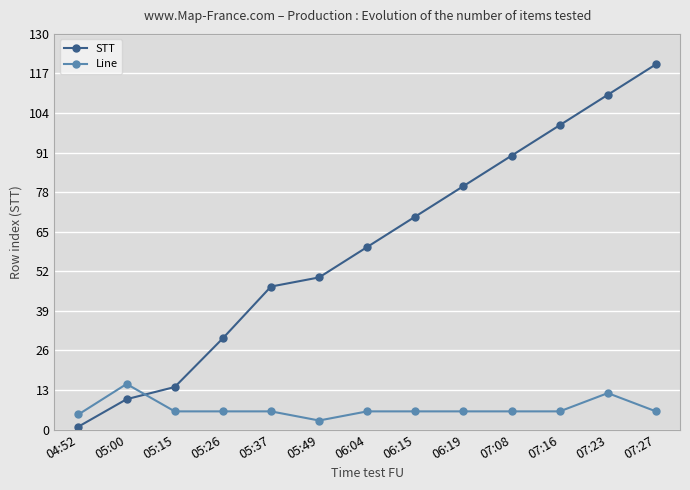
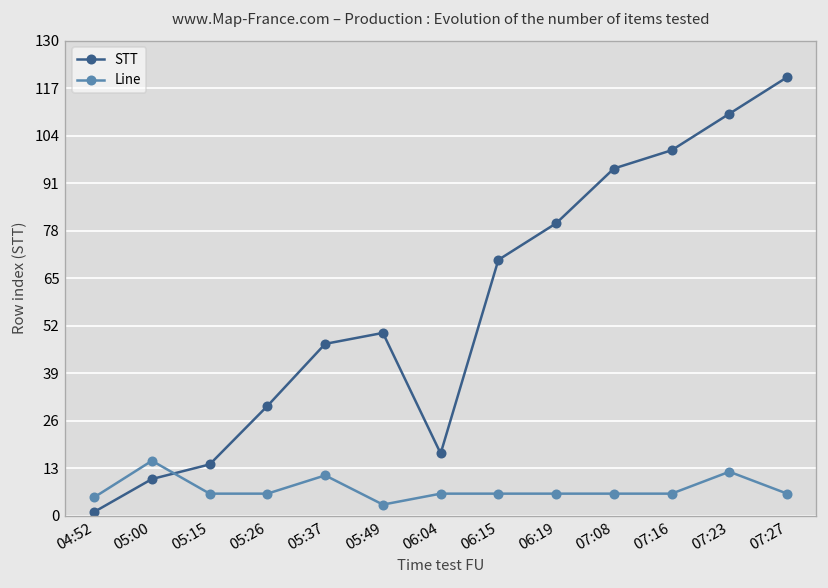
  {
    "STT": {
      "04:52": 1,
      "05:00": 10,
      "05:15": 14,
      "05:26": 30,
      "05:37": 47,
      "05:49": 50,
-     "06:04": 60,
+     "06:04": 17,
      "06:15": 70,
      "06:19": 80,
-     "07:08": 90,
+     "07:08": 95,
      "07:16": 100,
      "07:23": 110,
      "07:27": 120
    },
    "Line": {
      "04:52": 5,
      "05:00": 15,
      "05:15": 6,
      "05:26": 6,
-     "05:37": 6,
+     "05:37": 11,
      "05:49": 3,
      "06:04": 6,
      "06:15": 6,
      "06:19": 6,
      "07:08": 6,
      "07:16": 6,
      "07:23": 12,
      "07:27": 6
    }
  }
